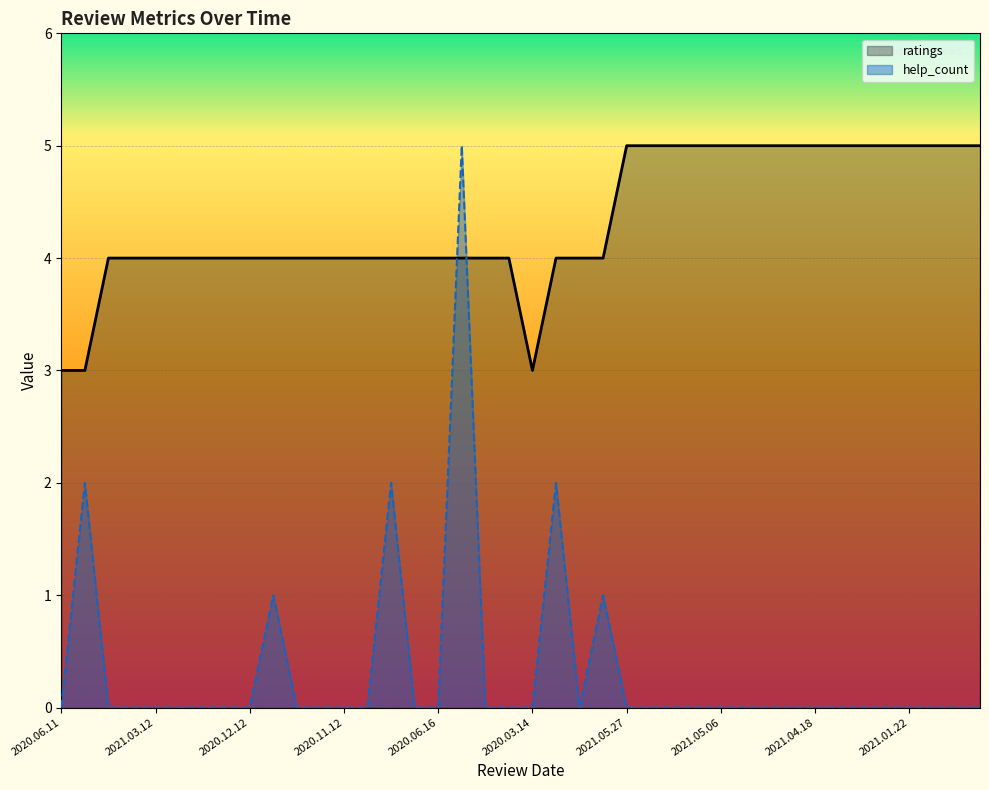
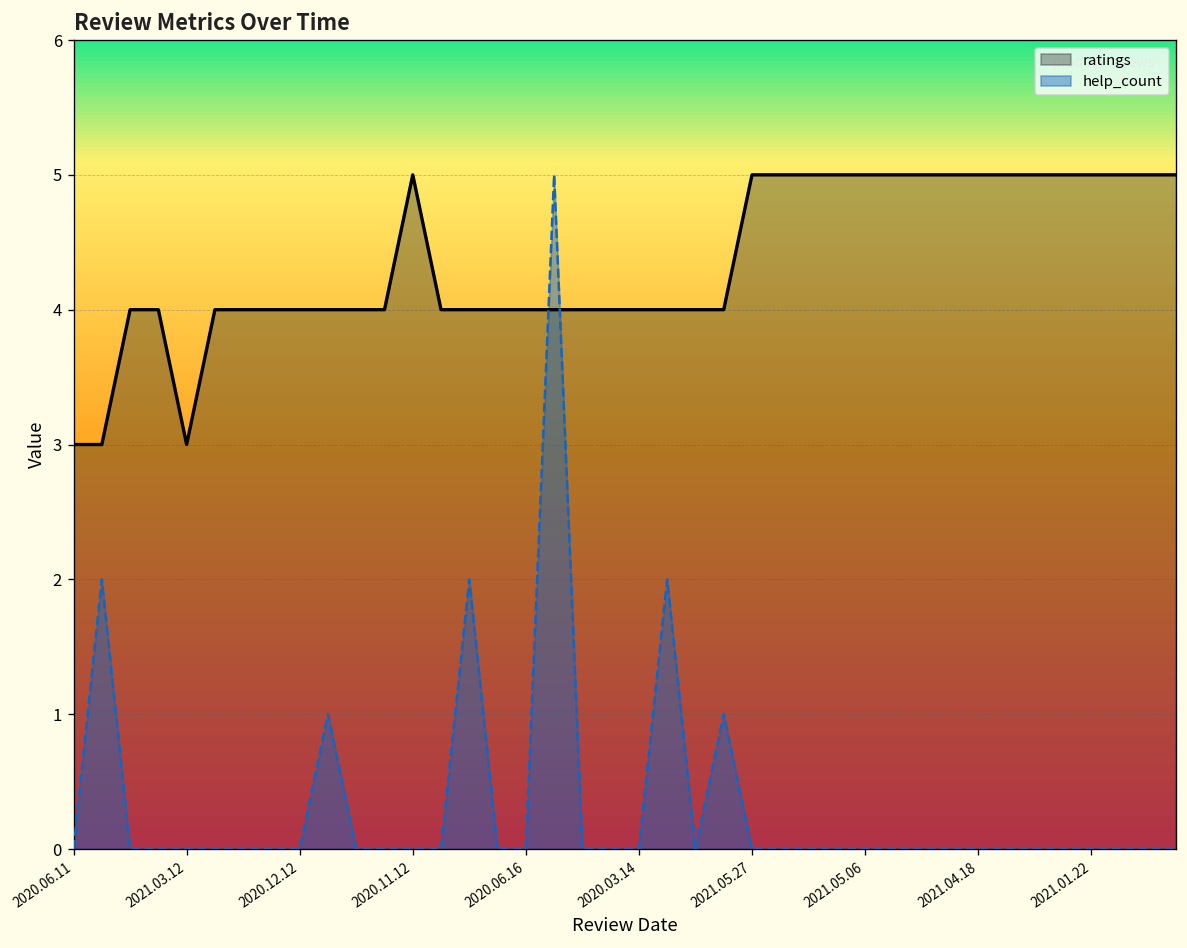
  {
    "ratings": {
      "2020.06.11": 3,
-     "2021.03.12": 4,
-     "2020.11.12": 4,
+     "2021.03.12": 3,
+     "2020.11.12": 5,
      "2020.06.16": 4,
-     "2020.03.14": 3,
+     "2020.03.14": 4,
      "2021.05.27": 5,
      "2021.05.06": 5,
      "2021.04.18": 5,
      "2021.01.22": 5
    },
    "help_count": {
      "2020.06.11": 0,
      "2021.03.12": 0,
      "2020.11.12": 0,
      "2020.06.16": 0,
      "2020.03.14": 0,
      "2021.05.27": 0,
      "2021.05.06": 0,
      "2021.04.18": 0,
      "2021.01.22": 0
    }
  }
